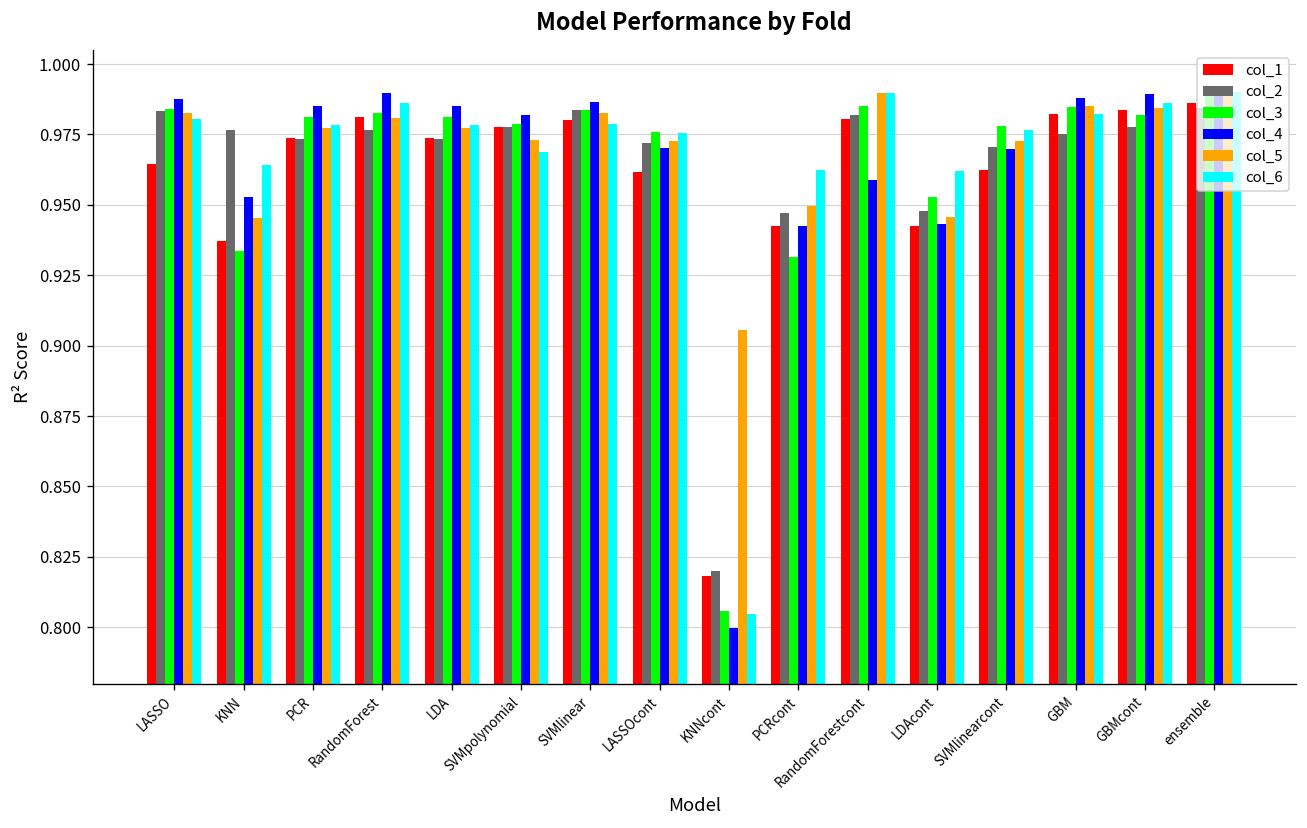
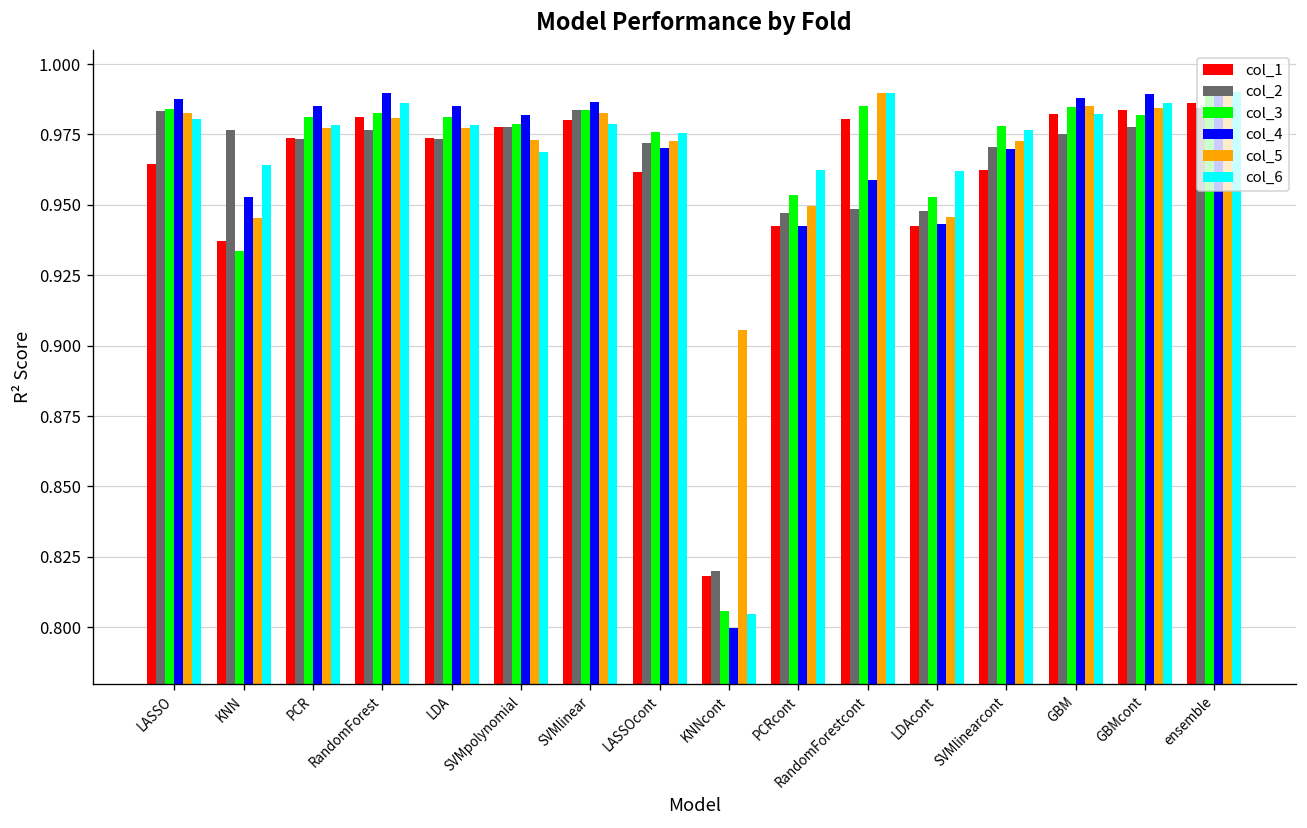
  {
    "col_1": {
      "LASSO": 0.964,
      "KNN": 0.937,
      "PCR": 0.974,
      "RandomForest": 0.981,
      "LDA": 0.974,
      "SVMpolynomial": 0.977,
      "SVMlinear": 0.980,
      "LASSOcont": 0.962,
      "KNNcont": 0.818,
      "PCRcont": 0.942,
      "RandomForestcont": 0.980,
      "LDAcont": 0.942,
      "SVMlinearcont": 0.962,
      "GBM": 0.982,
      "GBMcont": 0.984,
      "ensemble": 0.986
    },
    "col_2": {
      "LASSO": 0.983,
      "KNN": 0.976,
      "PCR": 0.974,
      "RandomForest": 0.977,
      "LDA": 0.973,
      "SVMpolynomial": 0.977,
      "SVMlinear": 0.984,
      "LASSOcont": 0.972,
      "KNNcont": 0.820,
      "PCRcont": 0.947,
-     "RandomForestcont": 0.982,
+     "RandomForestcont": 0.948,
      "LDAcont": 0.948,
      "SVMlinearcont": 0.970,
      "GBM": 0.975,
      "GBMcont": 0.978
    },
    "col_3": {
      "LASSO": 0.984,
      "KNN": 0.934,
      "PCR": 0.981,
      "RandomForest": 0.983,
      "LDA": 0.981,
      "SVMpolynomial": 0.979,
      "SVMlinear": 0.984,
      "LASSOcont": 0.976,
      "KNNcont": 0.806,
-     "PCRcont": 0.932,
+     "PCRcont": 0.953,
      "RandomForestcont": 0.985,
      "LDAcont": 0.953,
      "SVMlinearcont": 0.978,
      "GBM": 0.985,
      "GBMcont": 0.982
    },
    "col_4": {
      "LASSO": 0.988,
      "KNN": 0.953,
      "PCR": 0.985,
      "RandomForest": 0.990,
      "LDA": 0.985,
      "SVMpolynomial": 0.982,
      "SVMlinear": 0.986,
      "LASSOcont": 0.970,
      "KNNcont": 0.800,
      "PCRcont": 0.942,
      "RandomForestcont": 0.959,
      "LDAcont": 0.943,
      "SVMlinearcont": 0.970,
      "GBM": 0.988,
      "GBMcont": 0.989
    },
    "col_5": {
      "LASSO": 0.983,
      "KNN": 0.945,
      "PCR": 0.977,
      "RandomForest": 0.981,
      "LDA": 0.977,
      "SVMpolynomial": 0.973,
      "SVMlinear": 0.983,
      "LASSOcont": 0.973,
      "KNNcont": 0.906,
      "PCRcont": 0.950,
      "RandomForestcont": 0.990,
      "LDAcont": 0.946,
      "SVMlinearcont": 0.973,
      "GBM": 0.985,
      "GBMcont": 0.984
    },
    "col_6": {
      "LASSO": 0.981,
      "KNN": 0.964,
      "PCR": 0.978,
      "RandomForest": 0.986,
      "LDA": 0.978,
      "SVMpolynomial": 0.969,
      "SVMlinear": 0.979,
      "LASSOcont": 0.976,
      "KNNcont": 0.805,
      "PCRcont": 0.962,
      "RandomForestcont": 0.990,
      "LDAcont": 0.962,
      "SVMlinearcont": 0.977,
      "GBM": 0.982,
      "GBMcont": 0.986
    }
  }
